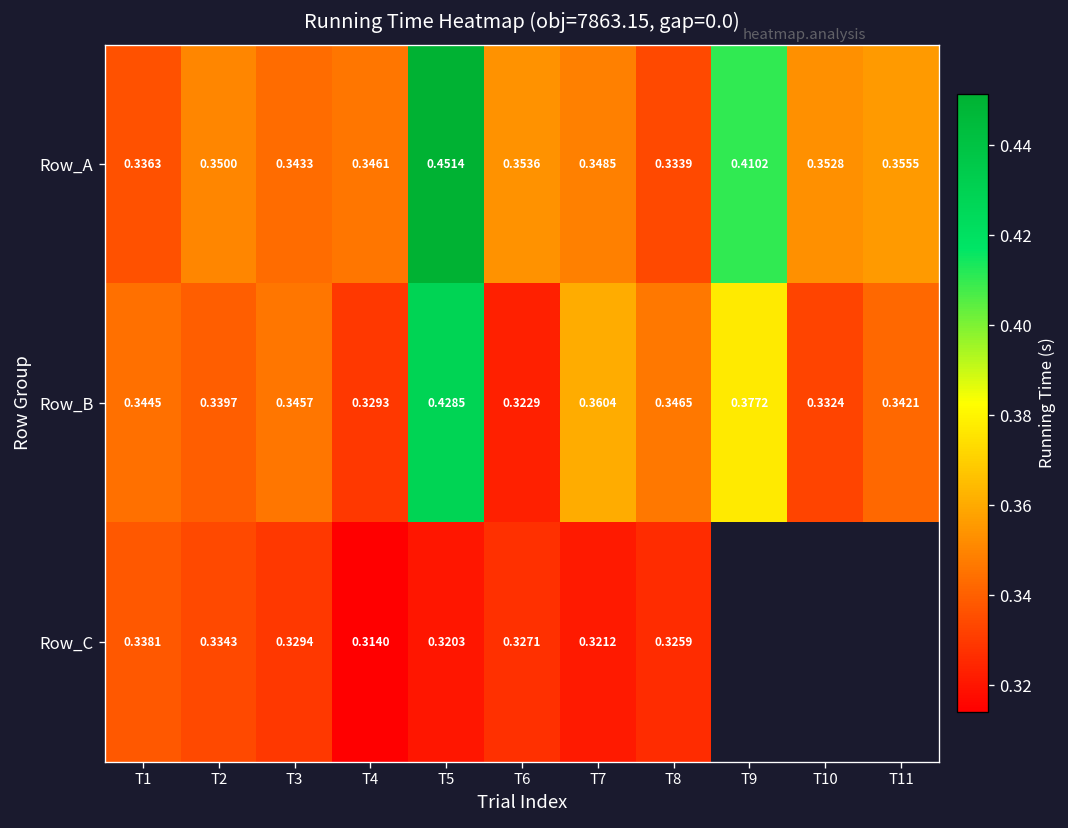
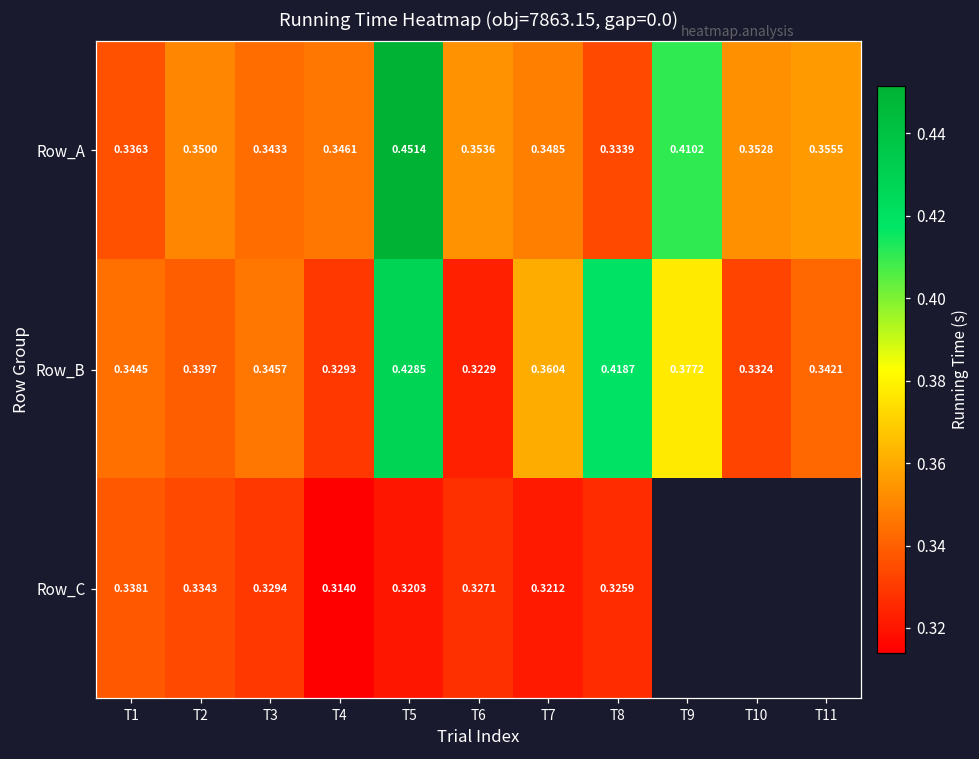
  {
    "Row_A": {
      "T1": 0.3363,
      "T2": 0.3500,
      "T3": 0.3433,
      "T4": 0.3461,
      "T5": 0.4514,
      "T6": 0.3536,
      "T7": 0.3485,
      "T8": 0.3339,
      "T9": 0.4102,
      "T10": 0.3528,
      "T11": 0.3555
    },
    "Row_B": {
      "T1": 0.3445,
      "T2": 0.3397,
      "T3": 0.3457,
      "T4": 0.3293,
      "T5": 0.4285,
      "T6": 0.3229,
      "T7": 0.3604,
-     "T8": 0.3465,
+     "T8": 0.4187,
      "T9": 0.3772,
      "T10": 0.3324,
      "T11": 0.3421
    },
    "Row_C": {
      "T1": 0.3381,
      "T2": 0.3343,
      "T3": 0.3294,
      "T4": 0.3140,
      "T5": 0.3203,
      "T6": 0.3271,
      "T7": 0.3212,
      "T8": 0.3259
    }
  }
